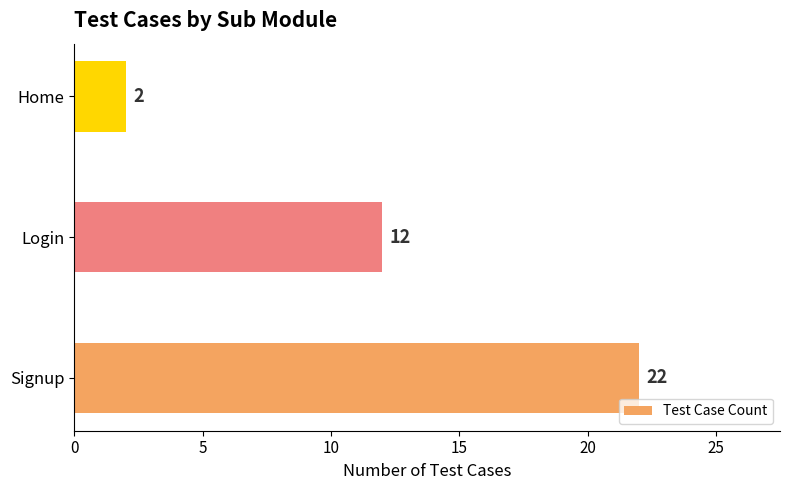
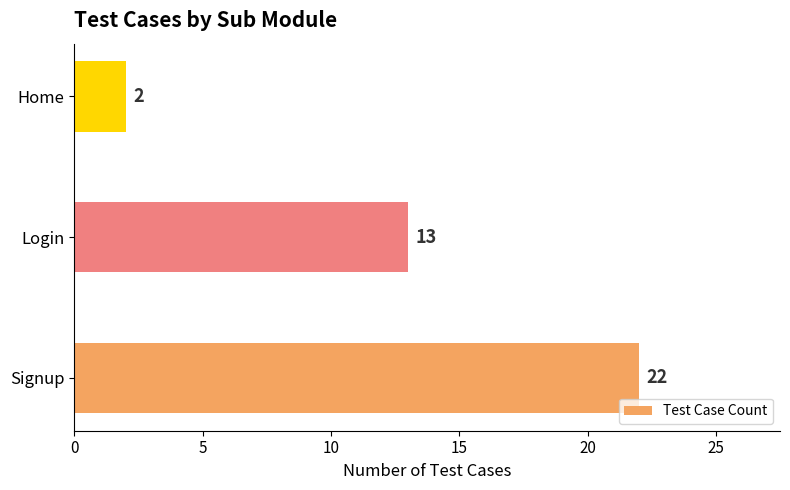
  {
    "Home": 2,
-   "Login": 12,
+   "Login": 13,
    "Signup": 22
  }
